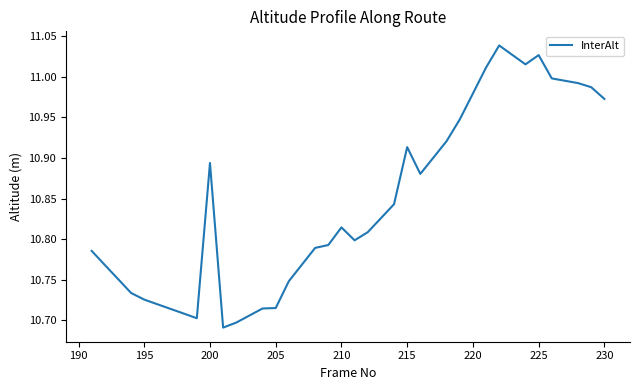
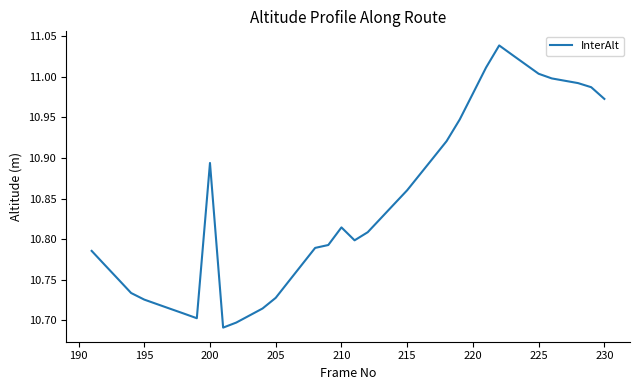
  {
    "195": 10.73,
    "200": 10.89,
-   "205": 10.72,
+   "205": 10.73,
    "210": 10.81,
-   "215": 10.91,
+   "215": 10.86,
    "220": 10.98,
-   "225": 11.03,
+   "225": 11.00,
    "230": 10.97
  }
